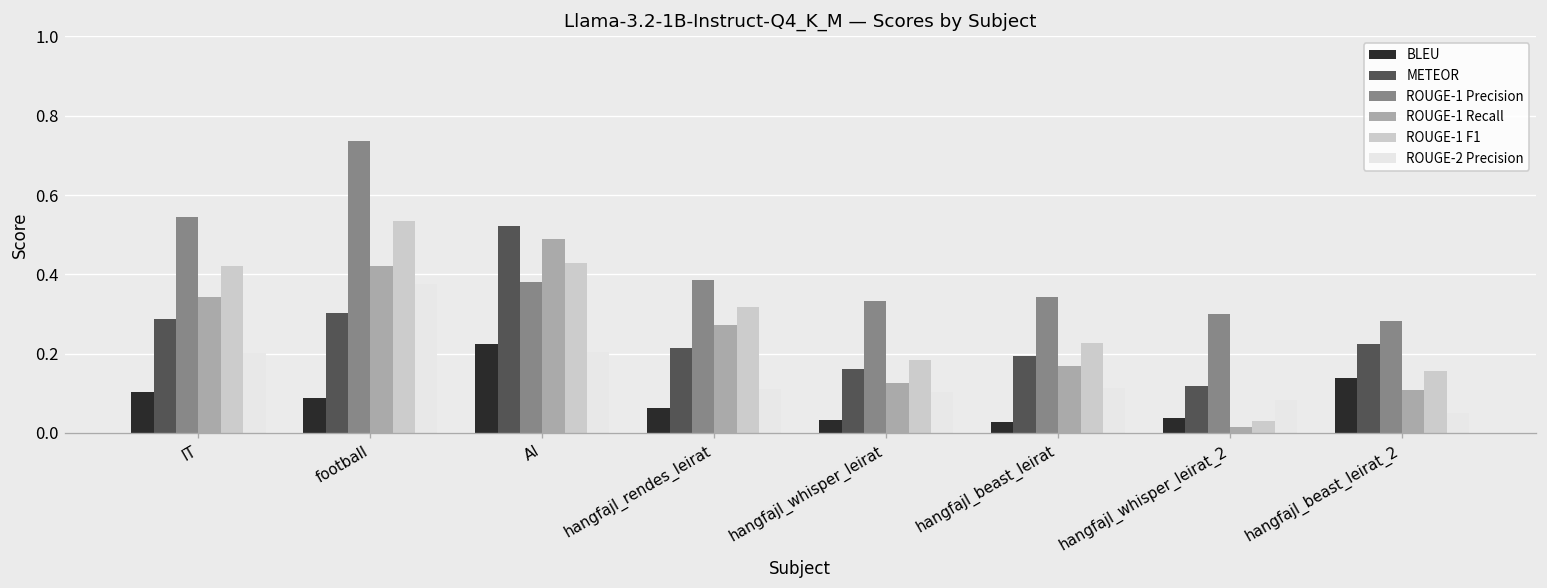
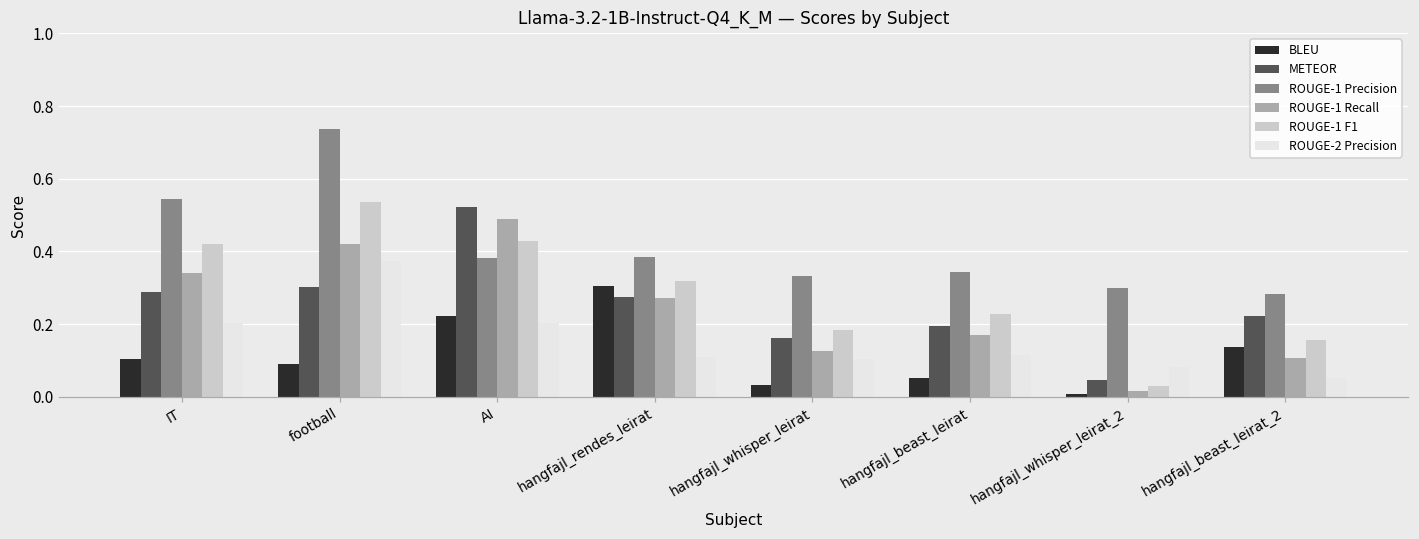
  {
    "BLEU": {
      "IT": 0.10,
      "football": 0.09,
      "AI": 0.22,
-     "hangfajl_rendes_leirat": 0.06,
+     "hangfajl_rendes_leirat": 0.30,
      "hangfajl_whisper_leirat": 0.03,
-     "hangfajl_beast_leirat": 0.03,
-     "hangfajl_whisper_leirat_2": 0.04,
+     "hangfajl_beast_leirat": 0.05,
+     "hangfajl_whisper_leirat_2": 0.01,
      "hangfajl_beast_leirat_2": 0.14
    },
    "METEOR": {
      "IT": 0.29,
      "football": 0.30,
      "AI": 0.52,
-     "hangfajl_rendes_leirat": 0.21,
+     "hangfajl_rendes_leirat": 0.28,
      "hangfajl_whisper_leirat": 0.16,
      "hangfajl_beast_leirat": 0.19,
-     "hangfajl_whisper_leirat_2": 0.12,
+     "hangfajl_whisper_leirat_2": 0.05,
      "hangfajl_beast_leirat_2": 0.22
    }
  }
